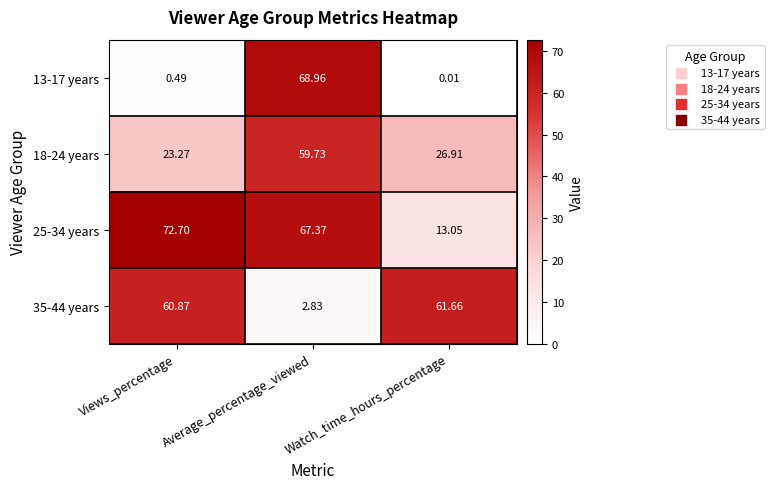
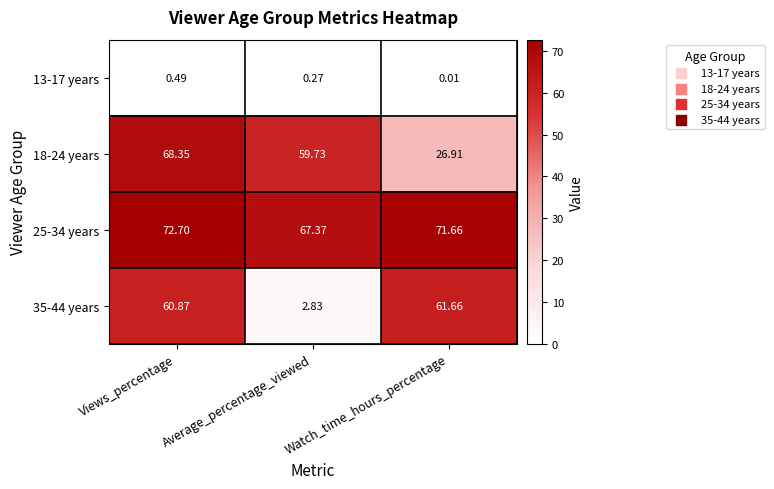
  {
    "13-17 years": {
      "Views_percentage": 0.49,
-     "Average_percentage_viewed": 68.96,
+     "Average_percentage_viewed": 0.27,
      "Watch_time_hours_percentage": 0.01
    },
    "18-24 years": {
-     "Views_percentage": 23.27,
+     "Views_percentage": 68.35,
      "Average_percentage_viewed": 59.73,
      "Watch_time_hours_percentage": 26.91
    },
    "25-34 years": {
      "Views_percentage": 72.70,
      "Average_percentage_viewed": 67.37,
-     "Watch_time_hours_percentage": 13.05
+     "Watch_time_hours_percentage": 71.66
    },
    "35-44 years": {
      "Views_percentage": 60.87,
      "Average_percentage_viewed": 2.83,
      "Watch_time_hours_percentage": 61.66
    }
  }
